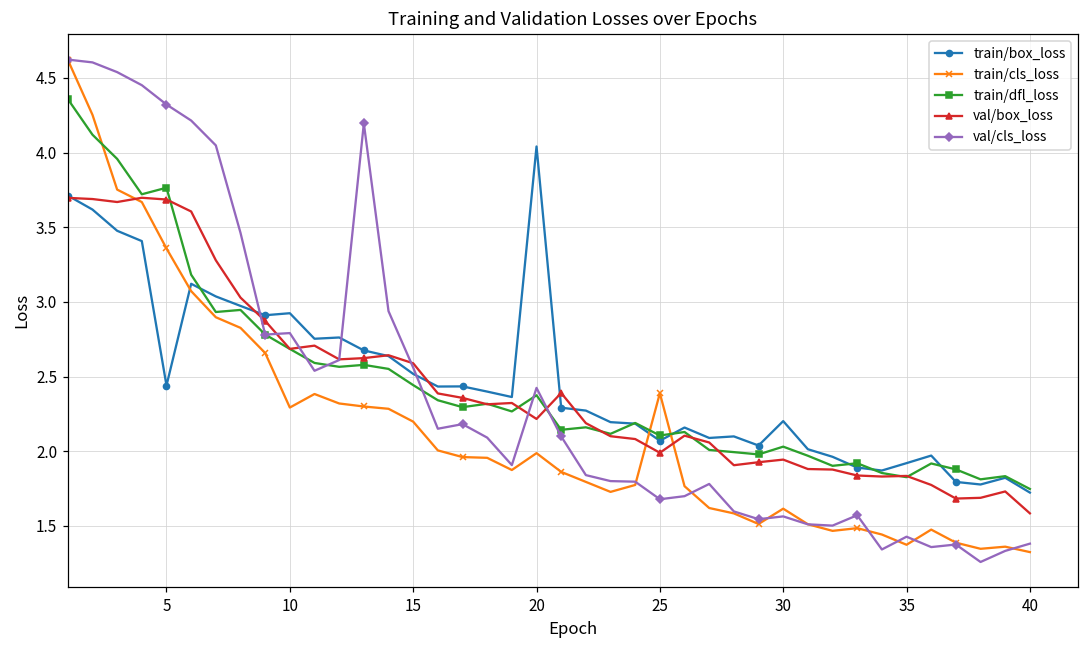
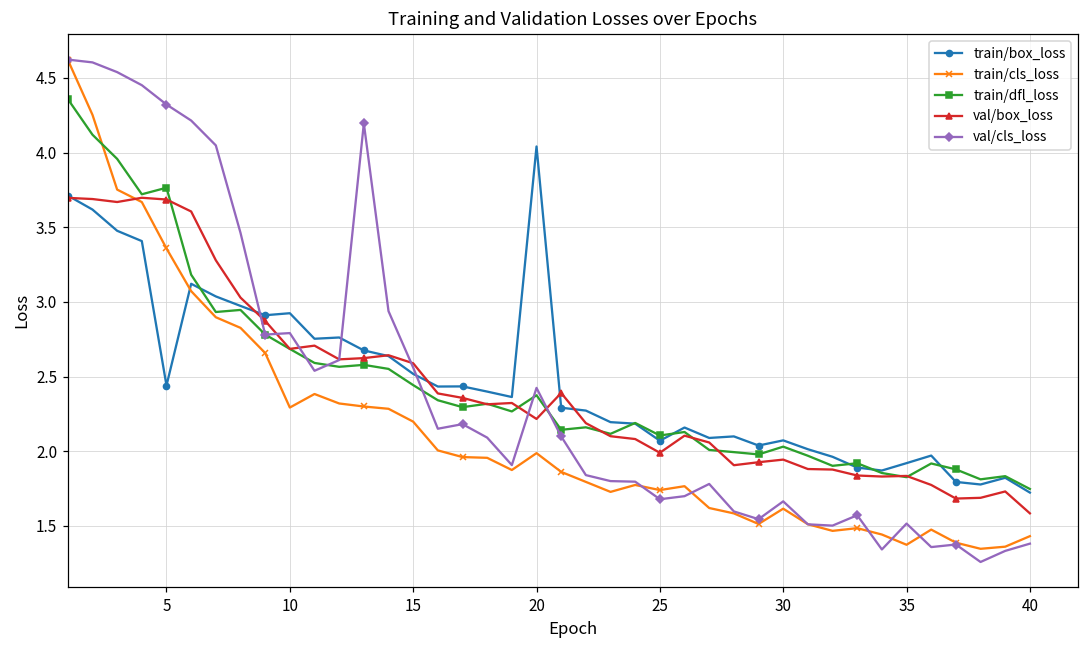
  {
    "train/box_loss": {
      "5": 2.44,
      "10": 2.92,
      "15": 2.52,
      "20": 4.04,
      "25": 2.07,
-     "30": 2.20,
+     "30": 2.07,
      "35": 1.92,
      "40": 1.72
    },
    "train/cls_loss": {
      "5": 3.36,
      "10": 2.29,
      "15": 2.20,
      "20": 1.99,
-     "25": 2.39,
+     "25": 1.74,
      "30": 1.61,
      "35": 1.37,
-     "40": 1.32
+     "40": 1.43
    },
    "train/dfl_loss": {
      "5": 3.76,
      "15": 2.44,
      "20": 2.37,
      "25": 2.11,
      "30": 2.03,
      "40": 1.75
    },
    "val/box_loss": {
      "5": 3.69,
      "15": 2.59,
      "20": 2.22,
      "25": 1.99,
      "30": 1.94,
      "40": 1.58
    },
    "val/cls_loss": {
      "5": 4.32,
      "10": 2.79,
      "15": 2.56,
      "20": 2.42,
      "25": 1.68,
-     "30": 1.56,
-     "35": 1.43,
+     "30": 1.66,
+     "35": 1.52,
      "40": 1.38
    }
  }
